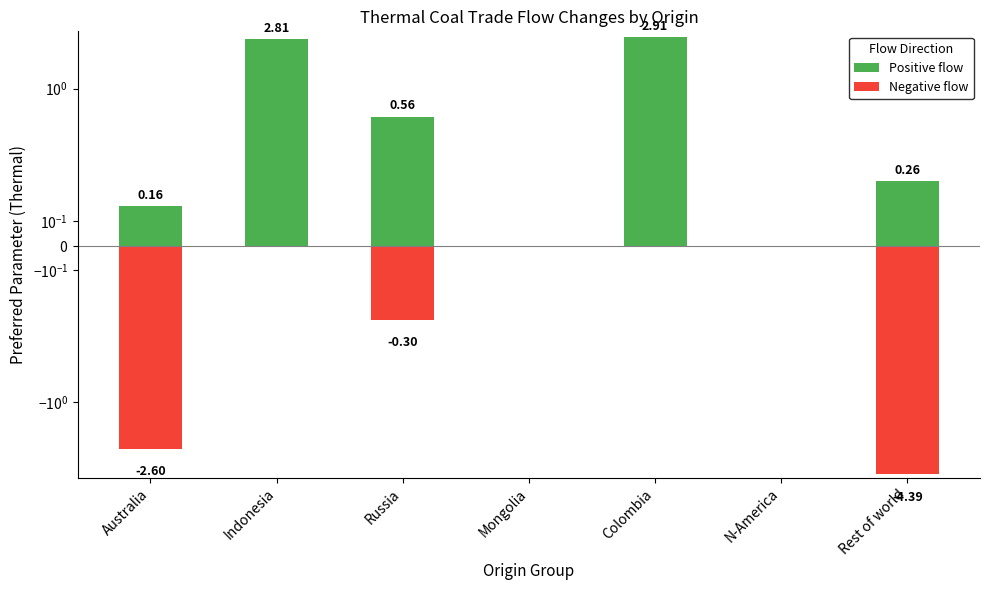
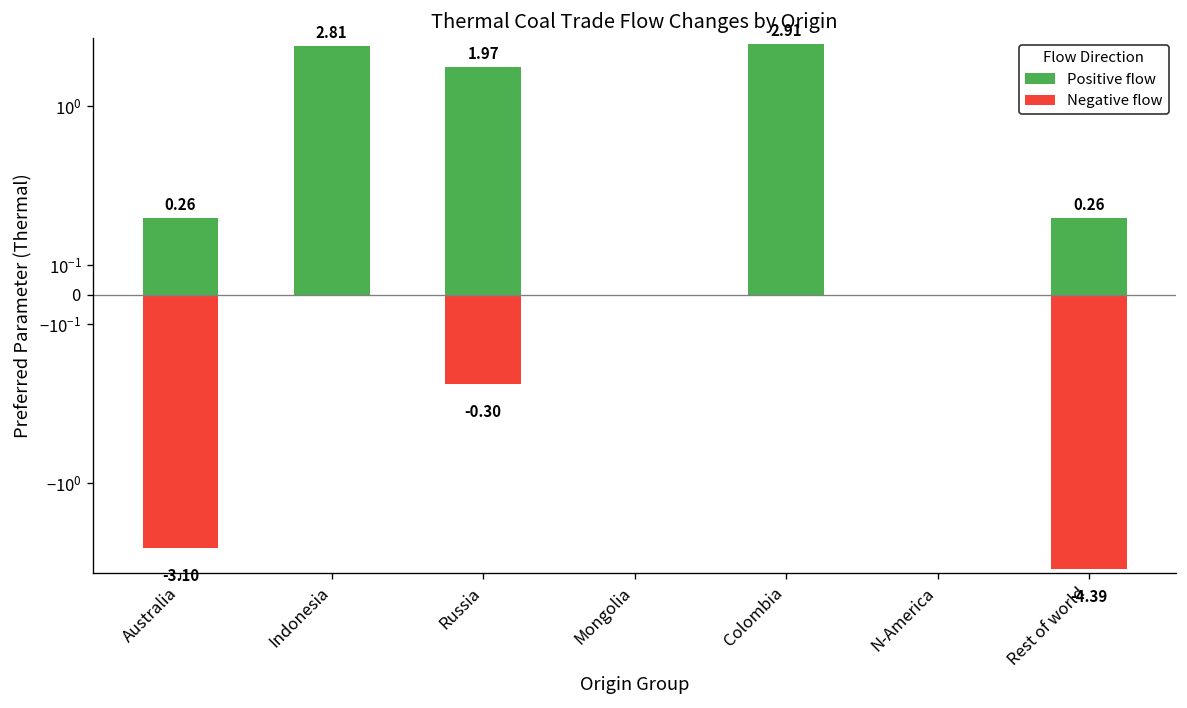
  {
    "Positive flow": {
-     "Australia": 0.16,
+     "Australia": 0.26,
      "Indonesia": 2.81,
-     "Russia": 0.56,
+     "Russia": 1.97,
      "Colombia": 2.91,
      "Rest of world": 0.26
    },
    "Negative flow": {
-     "Australia": -2.60,
+     "Australia": -3.10,
      "Russia": -0.30,
      "Rest of world": -4.39
    }
  }
